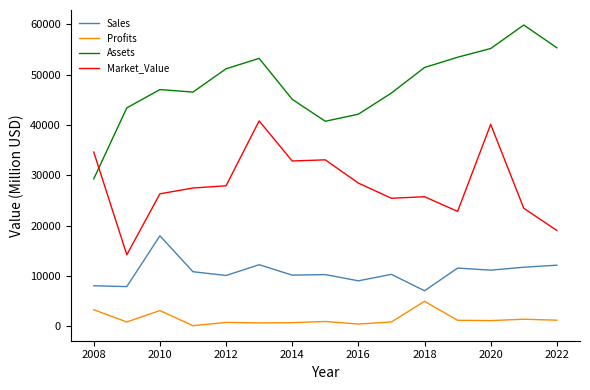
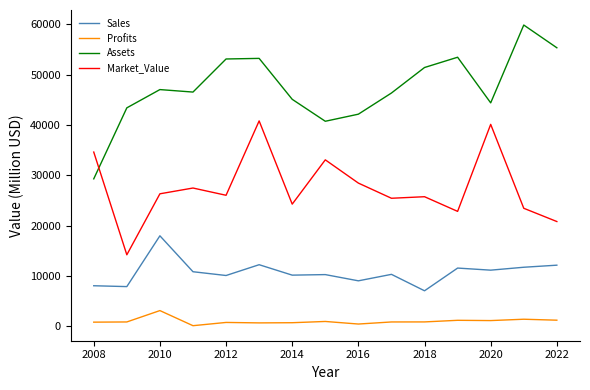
  {
    "Sales": {
      "2008": 8000,
      "2010": 18000,
      "2012": 10000,
      "2014": 10000,
      "2016": 9000,
      "2018": 7000,
      "2020": 11000,
      "2022": 12000
    },
    "Profits": {
-     "2008": 3000,
+     "2008": 1000,
      "2010": 3000,
      "2012": 1000,
      "2014": 1000,
      "2016": 0,
-     "2018": 5000,
+     "2018": 1000,
      "2020": 1000,
      "2022": 1000
    },
    "Assets": {
      "2008": 29000,
      "2010": 47000,
-     "2012": 51000,
+     "2012": 53000,
      "2014": 45000,
      "2016": 42000,
      "2018": 51000,
-     "2020": 55000,
+     "2020": 44000,
      "2022": 55000
    },
    "Market_Value": {
      "2008": 35000,
      "2010": 26000,
-     "2012": 28000,
-     "2014": 33000,
+     "2012": 26000,
+     "2014": 24000,
      "2016": 28000,
      "2018": 26000,
      "2020": 40000,
-     "2022": 19000
+     "2022": 21000
    }
  }
